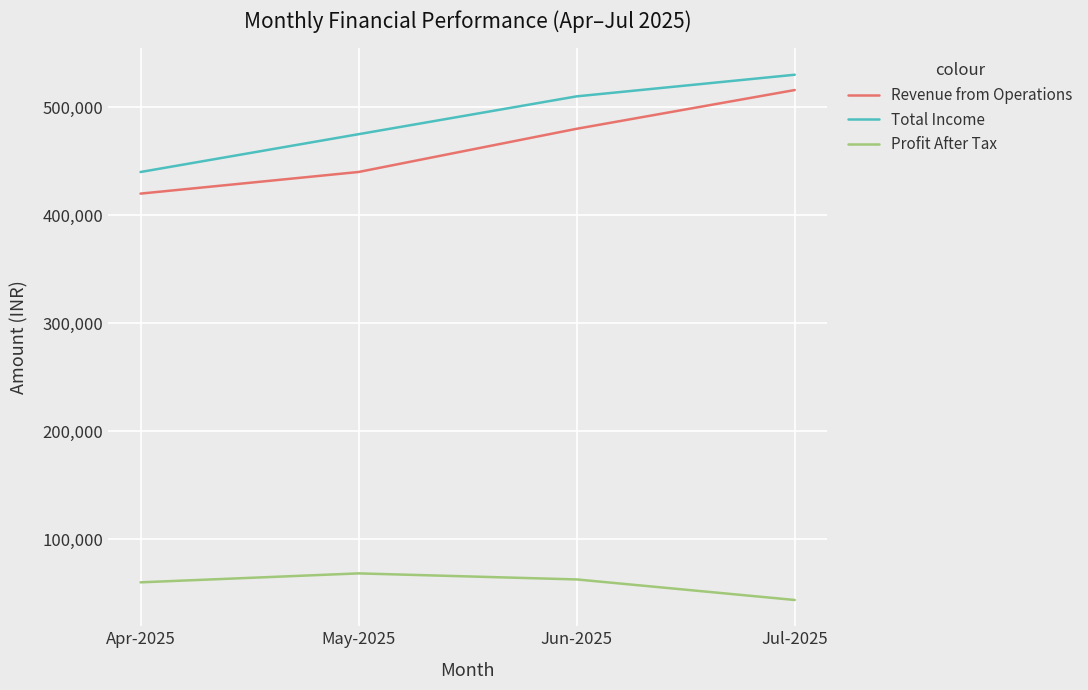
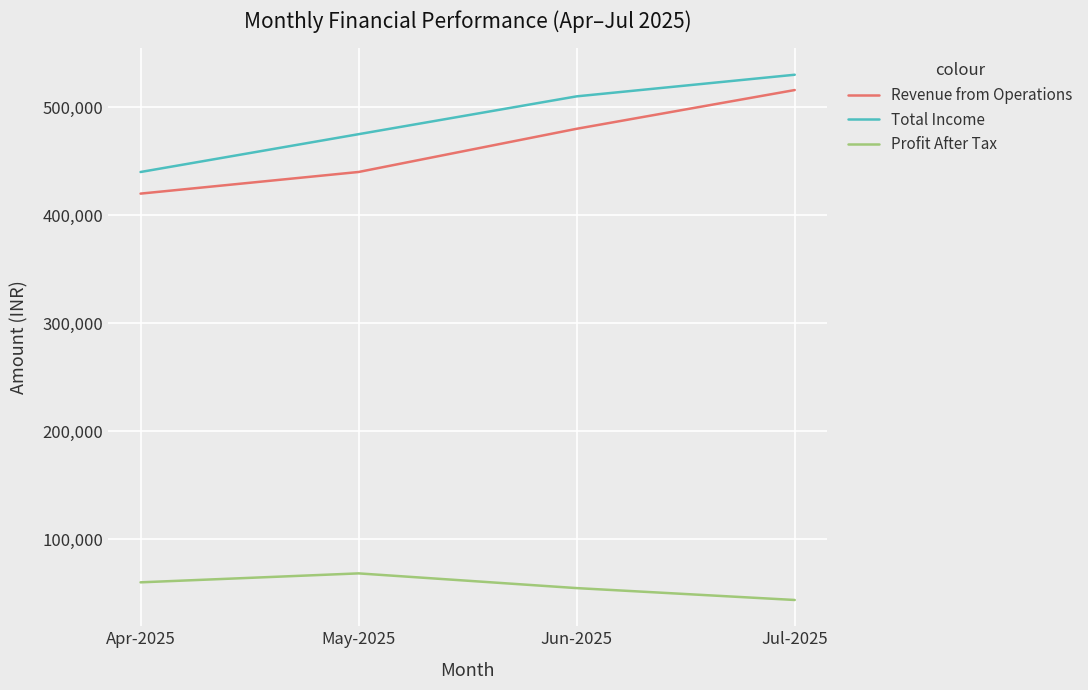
  {
    "Revenue from Operations": {
      "Apr-2025": "420,000",
      "May-2025": "440,000",
      "Jun-2025": "480,000",
      "Jul-2025": "516,000"
    },
    "Total Income": {
      "Apr-2025": "440,000",
      "May-2025": "475,000",
      "Jun-2025": "510,000",
      "Jul-2025": "530,000"
    },
    "Profit After Tax": {
      "Apr-2025": "60,000",
      "May-2025": "69,000",
-     "Jun-2025": "63,000",
+     "Jun-2025": "55,000",
      "Jul-2025": "44,000"
    }
  }
